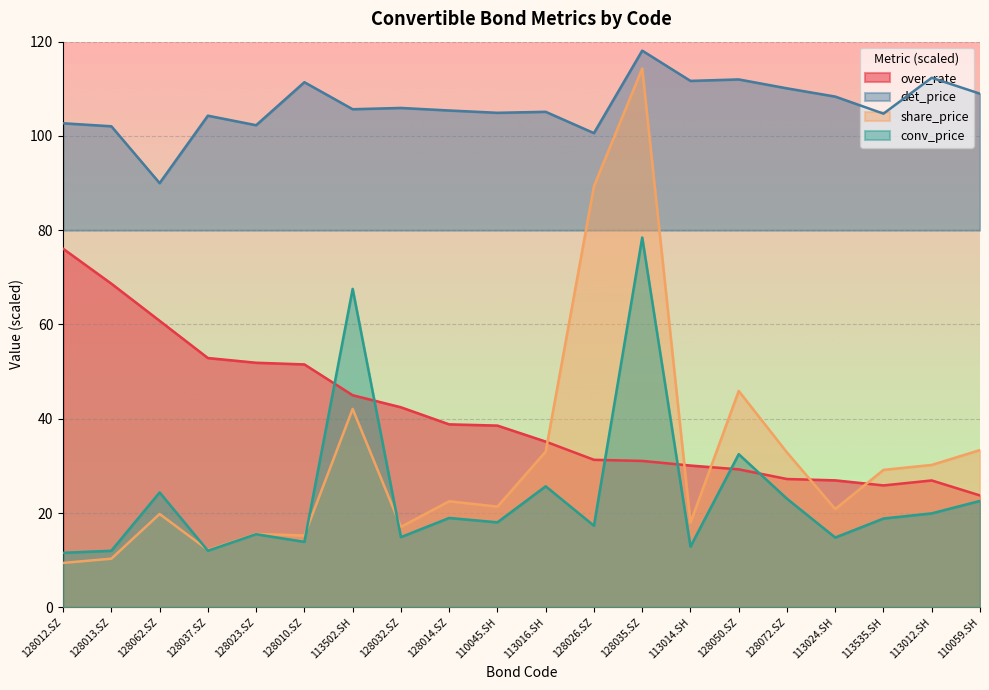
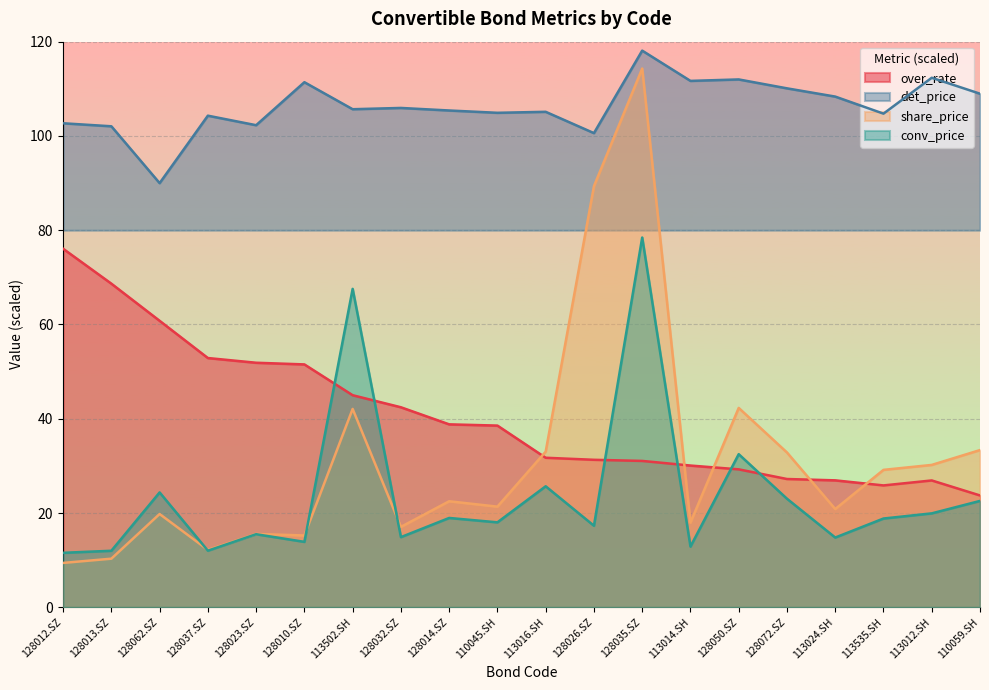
  {
    "over_rate": {
      "128012.SZ": 76,
      "128013.SZ": 69,
      "128062.SZ": 61,
      "128037.SZ": 53,
      "128023.SZ": 52,
      "128010.SZ": 52,
      "113502.SH": 45,
      "128032.SZ": 42,
      "128014.SZ": 39,
      "110045.SH": 39,
-     "113016.SH": 35,
+     "113016.SH": 32,
      "128026.SZ": 31,
      "128035.SZ": 31,
      "113014.SH": 30,
      "128050.SZ": 29,
      "128072.SZ": 27,
      "113024.SH": 27,
      "113535.SH": 26,
      "113012.SH": 27,
      "110059.SH": 24
    },
    "share_price": {
      "128012.SZ": 9,
      "128013.SZ": 10,
      "128062.SZ": 20,
      "128010.SZ": 15,
      "113502.SH": 42,
      "128032.SZ": 17,
      "128014.SZ": 23,
      "110045.SH": 21,
      "113016.SH": 33,
      "128026.SZ": 89,
      "128035.SZ": 114,
      "113014.SH": 18,
-     "128050.SZ": 46,
+     "128050.SZ": 42,
      "128072.SZ": 33,
      "113024.SH": 21,
      "113535.SH": 29,
      "113012.SH": 30,
      "110059.SH": 33
    }
  }
